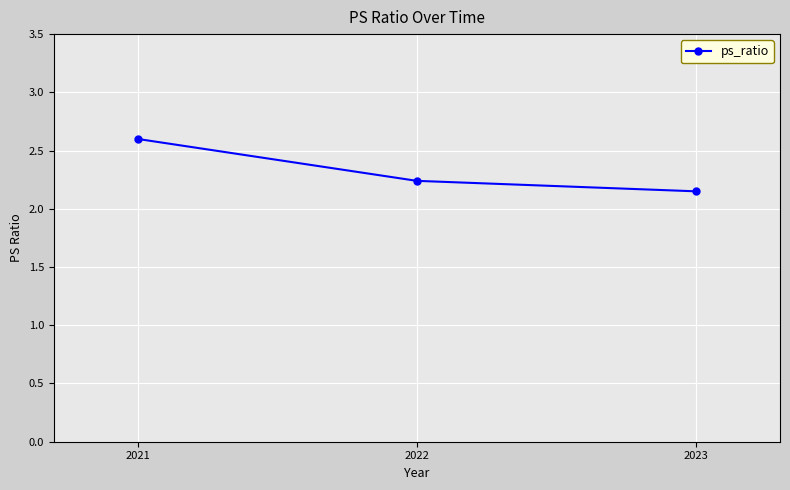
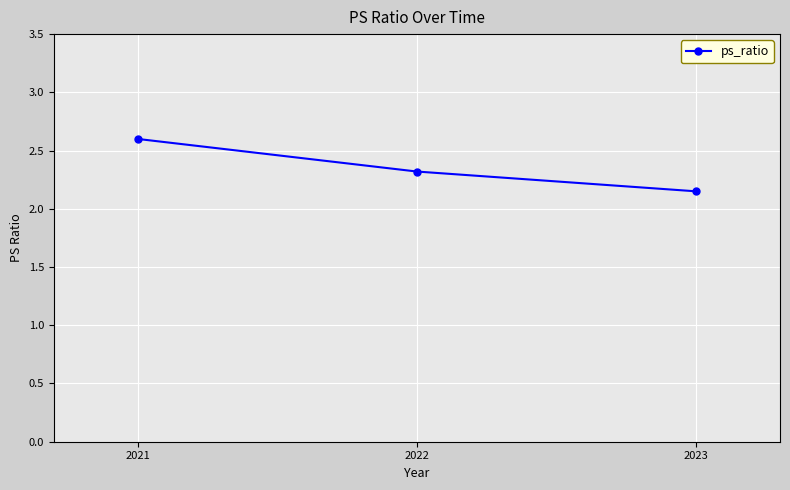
  {
    "2021": 2.60,
-   "2022": 2.24,
+   "2022": 2.32,
    "2023": 2.15
  }
